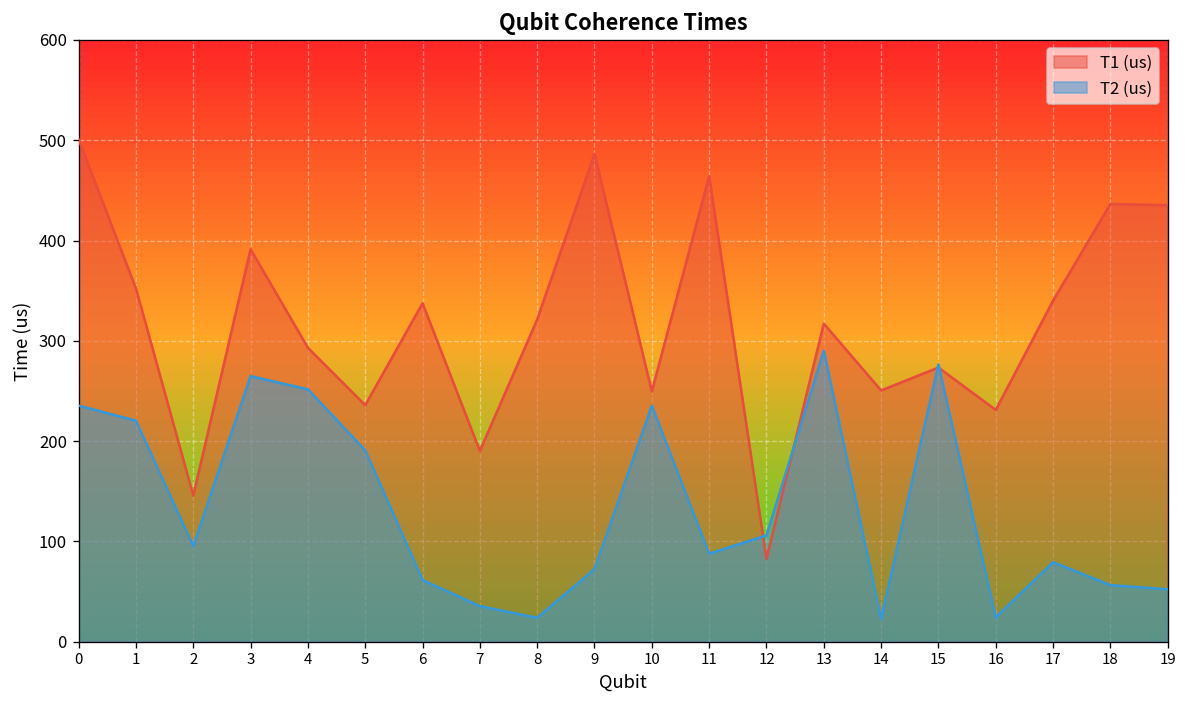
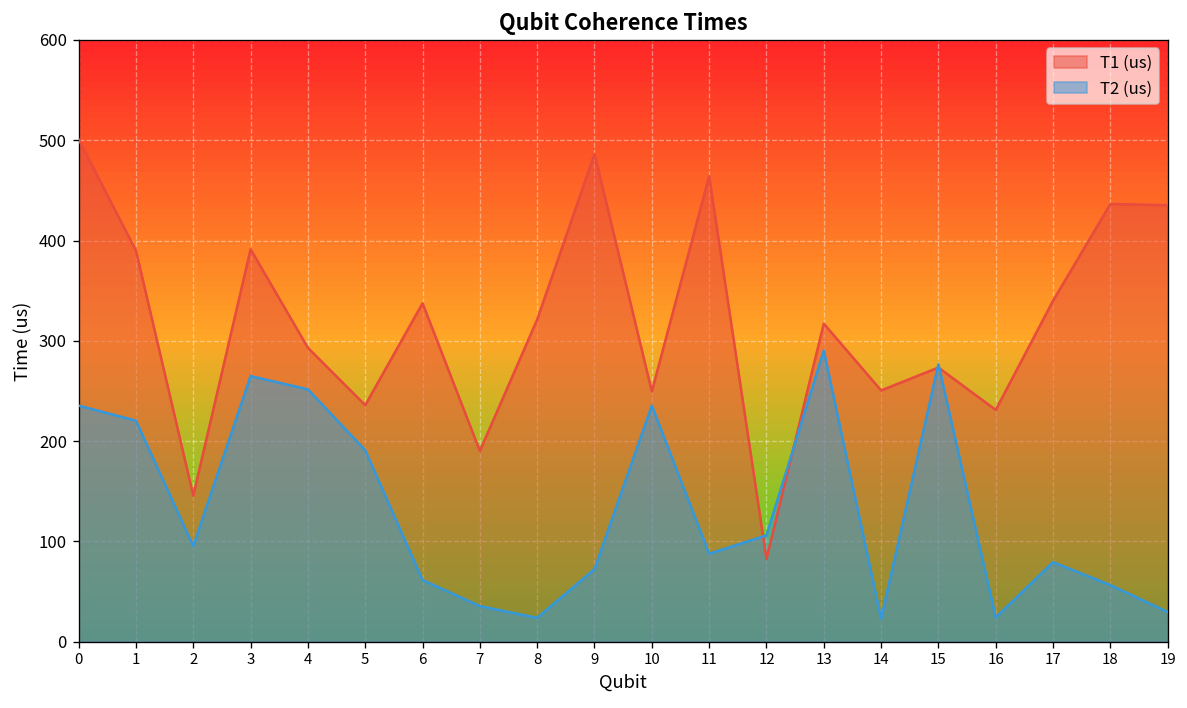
  {
    "T1 (us)": {
      "0": 500,
-     "1": 350,
+     "1": 390,
      "2": 150,
      "3": 390,
      "4": 290,
      "5": 240,
      "6": 340,
      "7": 190,
      "8": 320,
      "9": 490,
      "10": 250,
      "11": 460,
      "12": 80,
      "13": 320,
      "14": 250,
      "15": 270,
      "16": 230,
      "17": 340,
      "18": 440,
      "19": 440
    },
    "T2 (us)": {
      "0": 240,
      "1": 220,
      "2": 100,
      "3": 260,
      "4": 250,
      "5": 190,
      "6": 60,
      "7": 40,
      "8": 20,
      "9": 70,
      "10": 240,
      "11": 90,
      "12": 110,
      "13": 290,
      "14": 20,
      "15": 280,
      "16": 20,
      "17": 80,
      "18": 60,
-     "19": 50
+     "19": 30
    }
  }
